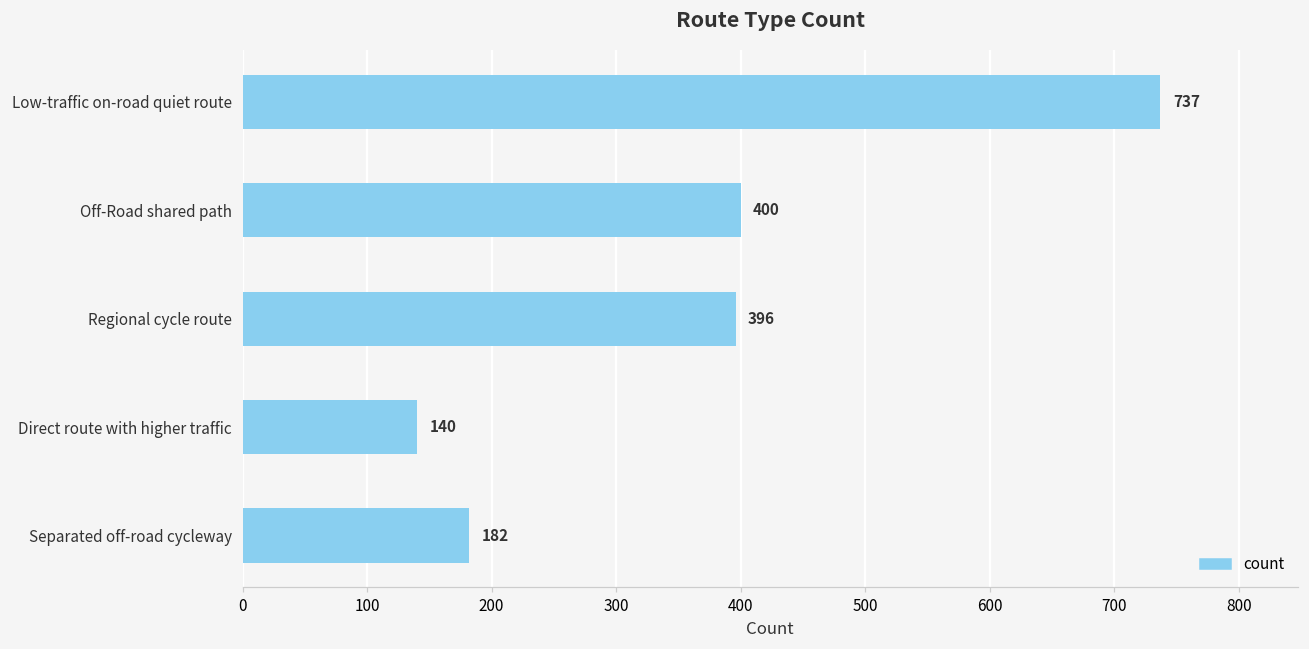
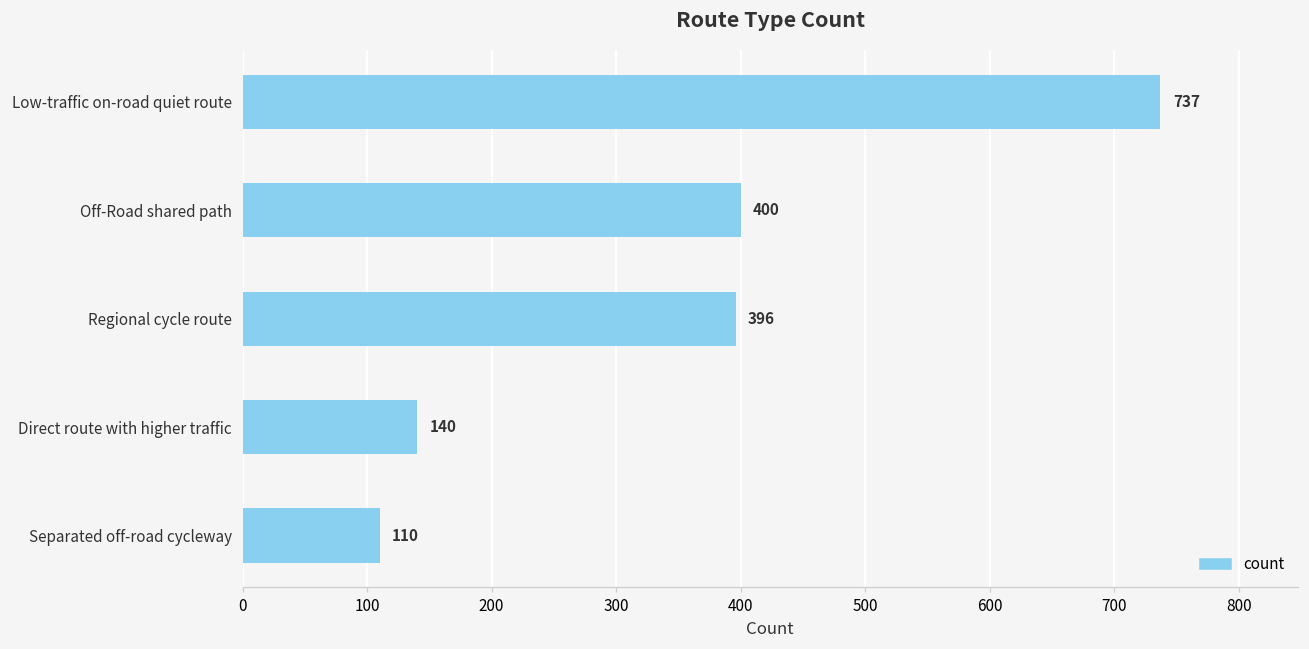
  {
    "Low-traffic on-road quiet route": 737,
    "Off-Road shared path": 400,
    "Regional cycle route": 396,
    "Direct route with higher traffic": 140,
-   "Separated off-road cycleway": 182
+   "Separated off-road cycleway": 110
  }
